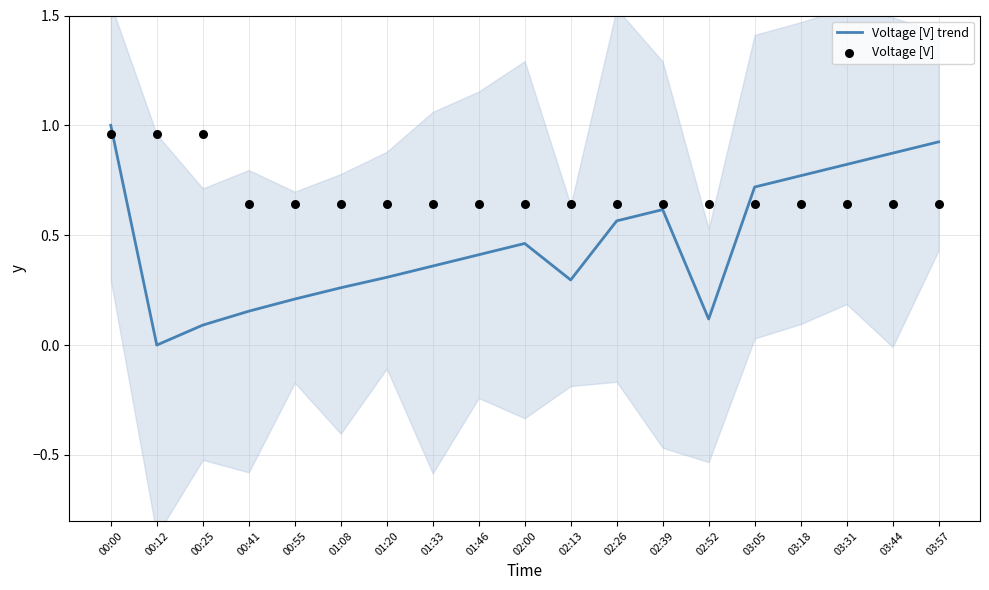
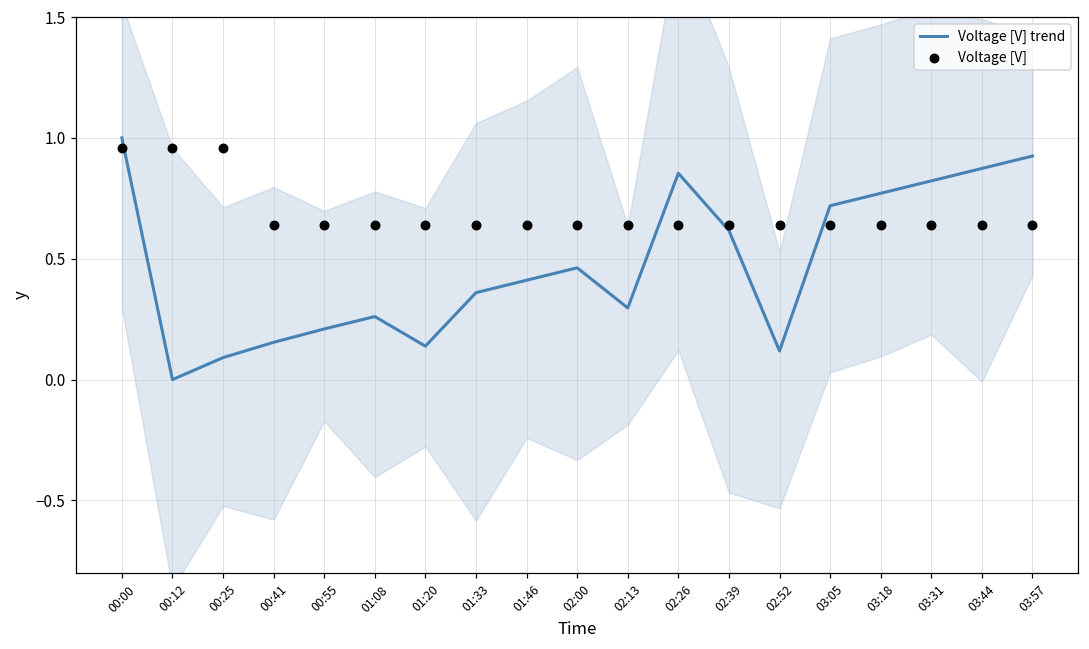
  {
    "Voltage [V] trend": {
      "00:00": 1.00,
      "00:12": 0.00,
      "00:25": 0.09,
      "00:41": 0.15,
      "00:55": 0.21,
      "01:08": 0.26,
-     "01:20": 0.31,
+     "01:20": 0.14,
      "01:33": 0.36,
      "01:46": 0.41,
      "02:00": 0.46,
      "02:13": 0.30,
-     "02:26": 0.57,
+     "02:26": 0.85,
      "02:39": 0.62,
      "02:52": 0.12,
      "03:05": 0.72,
      "03:18": 0.77,
      "03:31": 0.82,
      "03:44": 0.87,
      "03:57": 0.92
    }
  }
